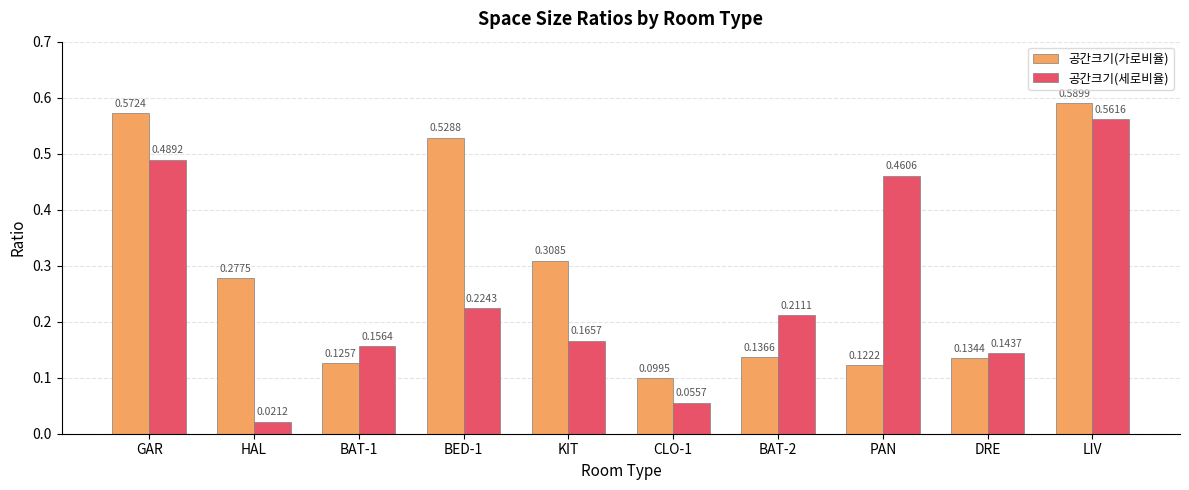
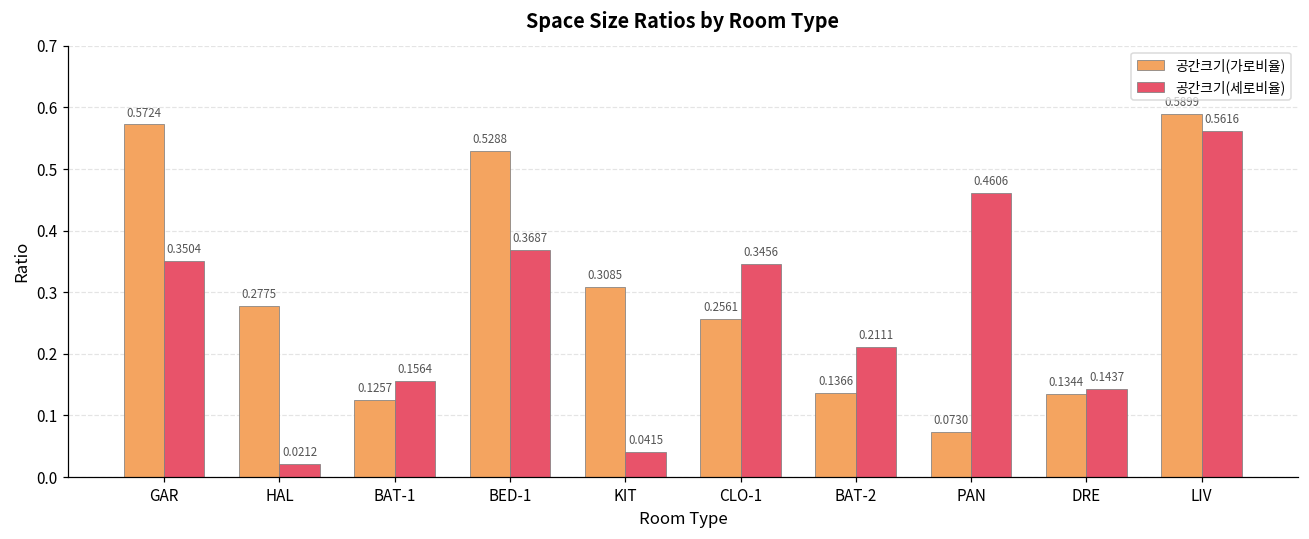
  {
    "공간크기(가로비율)": {
      "GAR": 0.5724,
      "HAL": 0.2775,
      "BAT-1": 0.1257,
      "BED-1": 0.5288,
      "KIT": 0.3085,
-     "CLO-1": 0.0995,
+     "CLO-1": 0.2561,
      "BAT-2": 0.1366,
-     "PAN": 0.1222,
+     "PAN": 0.0730,
      "DRE": 0.1344
    },
    "공간크기(세로비율)": {
-     "GAR": 0.4892,
+     "GAR": 0.3504,
      "HAL": 0.0212,
      "BAT-1": 0.1564,
-     "BED-1": 0.2243,
-     "KIT": 0.1657,
-     "CLO-1": 0.0557,
+     "BED-1": 0.3687,
+     "KIT": 0.0415,
+     "CLO-1": 0.3456,
      "BAT-2": 0.2111,
      "PAN": 0.4606,
      "DRE": 0.1437,
      "LIV": 0.5616
    }
  }
